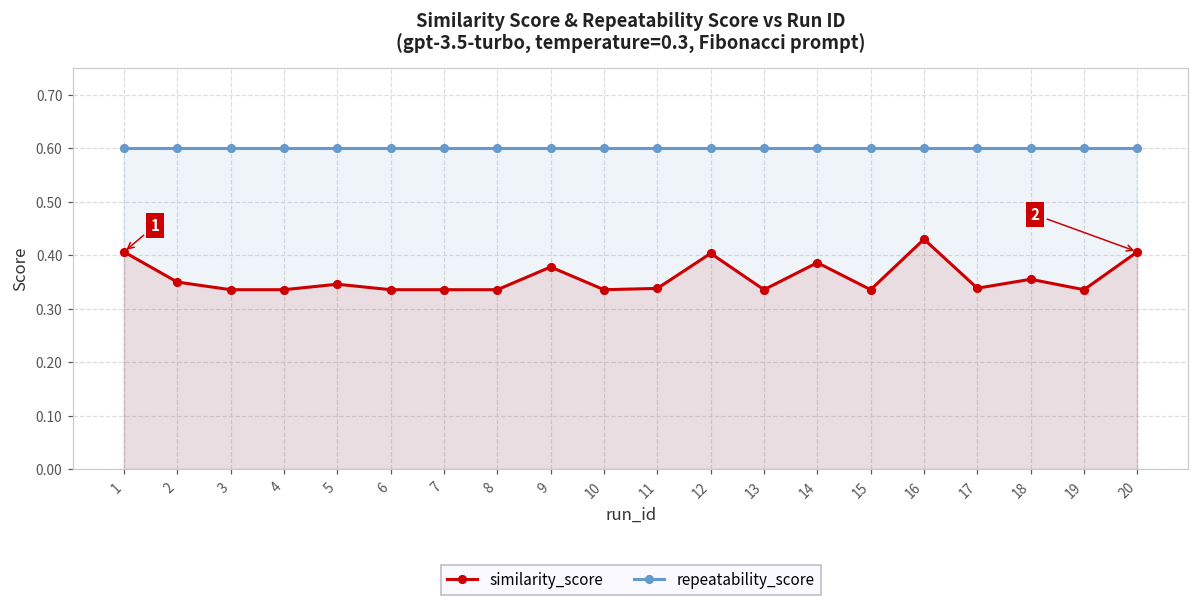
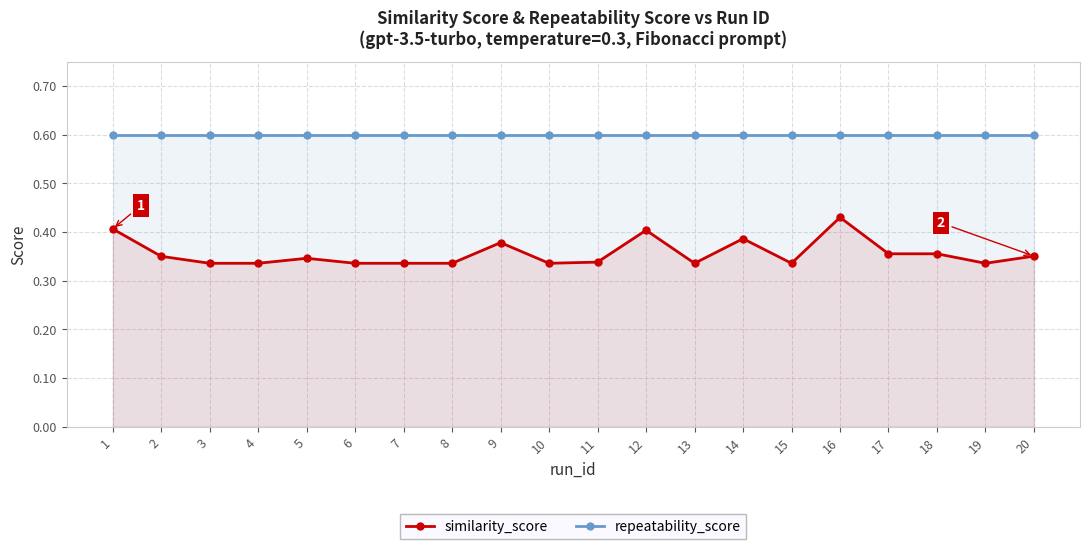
  {
    "similarity_score": {
      "1": 0.41,
      "2": 0.35,
      "3": 0.34,
      "4": 0.34,
      "5": 0.35,
      "6": 0.34,
      "7": 0.34,
      "8": 0.34,
      "9": 0.38,
      "10": 0.34,
      "11": 0.34,
      "12": 0.40,
      "13": 0.34,
      "14": 0.39,
      "15": 0.34,
      "16": 0.43,
-     "17": 0.34,
+     "17": 0.36,
      "18": 0.36,
      "19": 0.34,
-     "20": 0.41
+     "20": 0.35
    },
    "repeatability_score": {
      "1": 0.60,
      "2": 0.60,
      "3": 0.60,
      "4": 0.60,
      "5": 0.60,
      "6": 0.60,
      "7": 0.60,
      "8": 0.60,
      "9": 0.60,
      "10": 0.60,
      "11": 0.60,
      "12": 0.60,
      "13": 0.60,
      "14": 0.60,
      "15": 0.60,
      "16": 0.60,
      "17": 0.60,
      "18": 0.60,
      "19": 0.60,
      "20": 0.60
    }
  }
